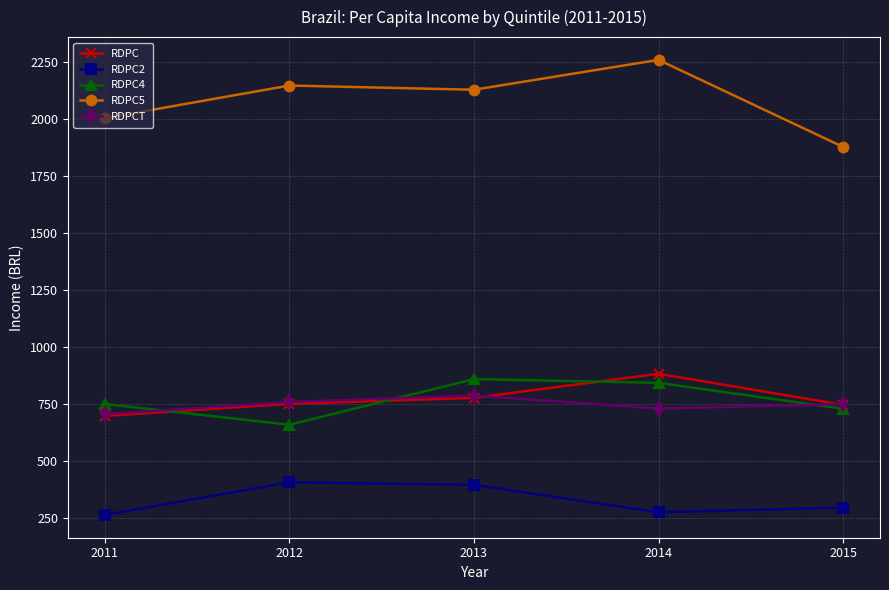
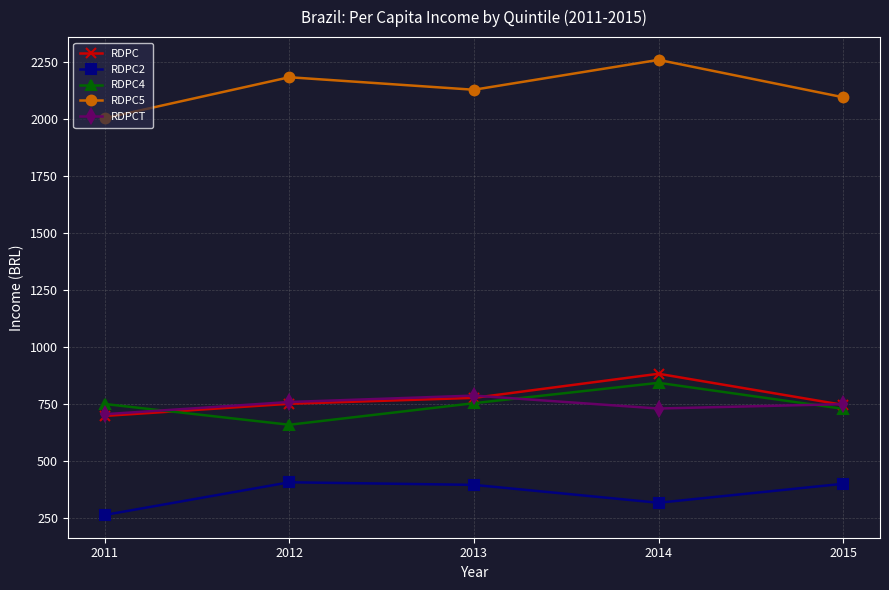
  {
    "RDPC": {
      "2014": 880
    },
    "RDPC2": {
      "2011": 260,
      "2012": 410,
      "2013": 400,
-     "2014": 280,
-     "2015": 300
+     "2014": 320,
+     "2015": 400
    },
    "RDPC4": {
      "2011": 750,
      "2012": 660,
-     "2013": 860,
+     "2013": 750,
      "2014": 840,
      "2015": 730
    },
    "RDPC5": {
-     "2012": 2150,
+     "2012": 2180,
      "2013": 2130,
      "2014": 2260,
-     "2015": 1880
+     "2015": 2100
    },
    "RDPCT": {
      "2014": 730
    }
  }
